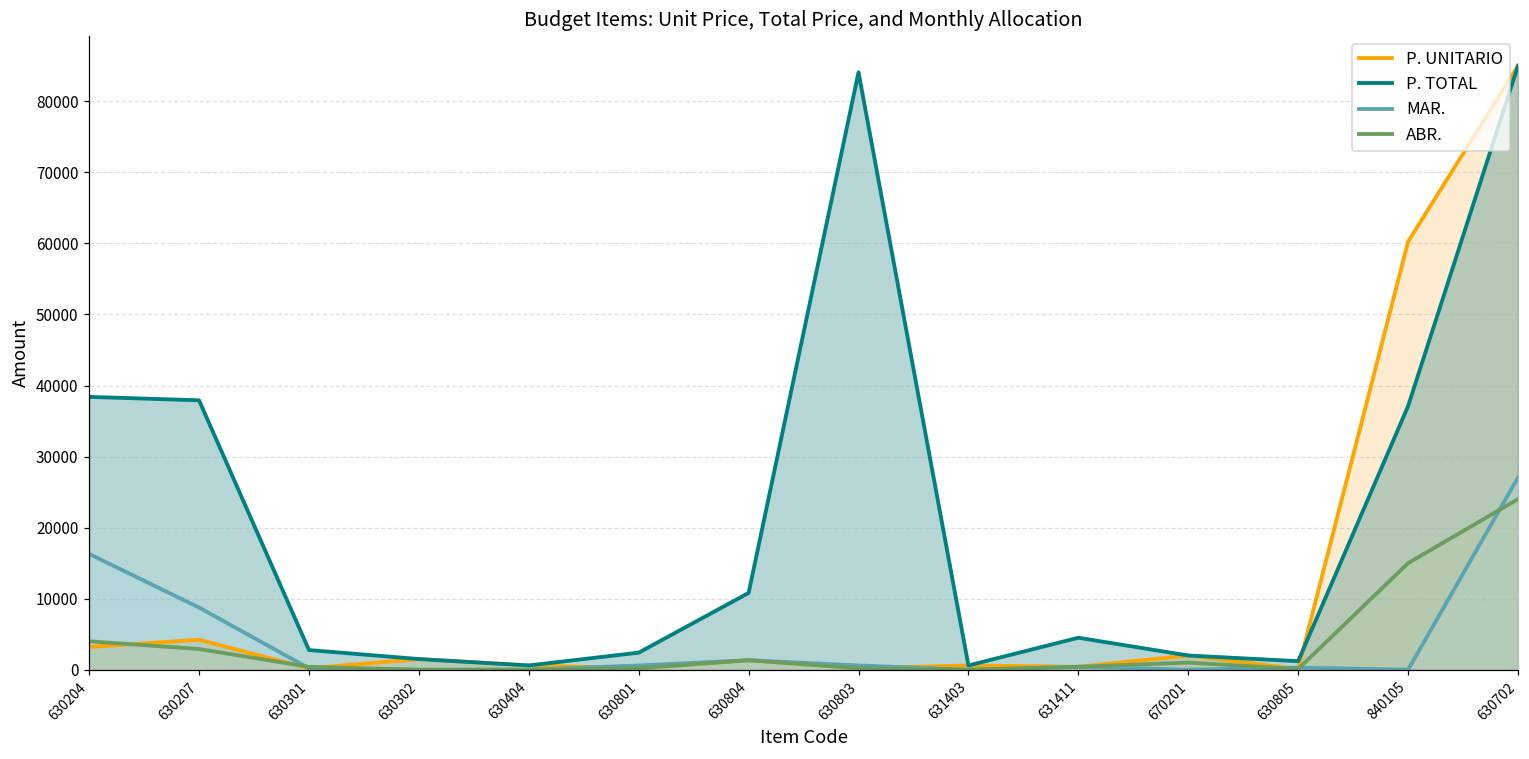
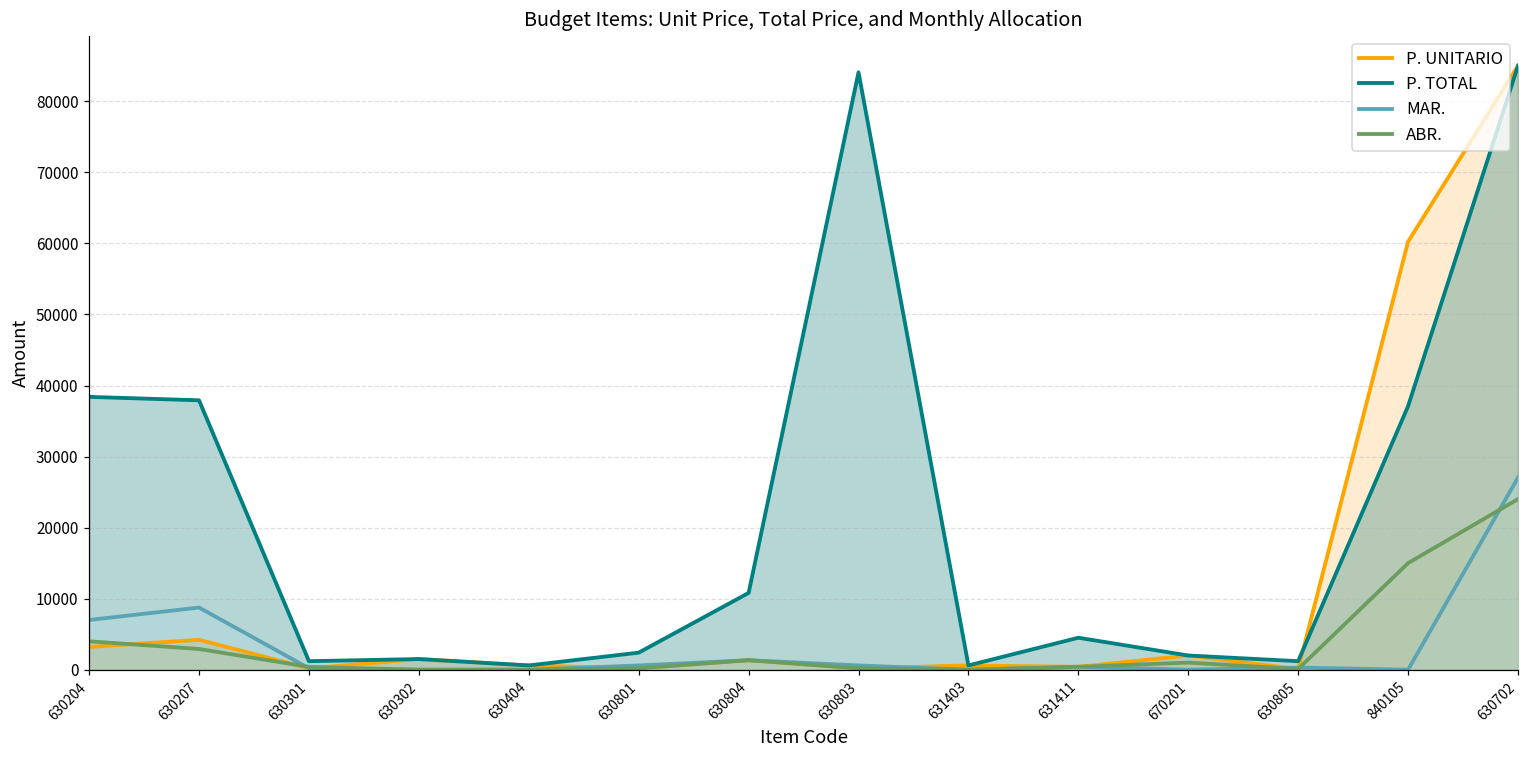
  {
    "P. UNITARIO": {
      "630204": 3000,
      "630207": 4000,
      "840105": 60000
    },
    "P. TOTAL": {
      "630204": 38000,
      "630207": 38000,
-     "630301": 3000,
+     "630301": 1000,
      "630801": 2000,
      "630804": 11000,
      "630803": 84000,
      "631411": 4000,
      "630805": 1000,
      "840105": 37000
    },
    "MAR.": {
-     "630204": 16000,
+     "630204": 7000,
      "630207": 9000,
      "670201": 0,
      "840105": 0,
      "630702": 27000
    },
    "ABR.": {
      "630204": 4000,
      "630207": 3000,
      "670201": 1000,
      "840105": 15000,
      "630702": 24000
    }
  }
